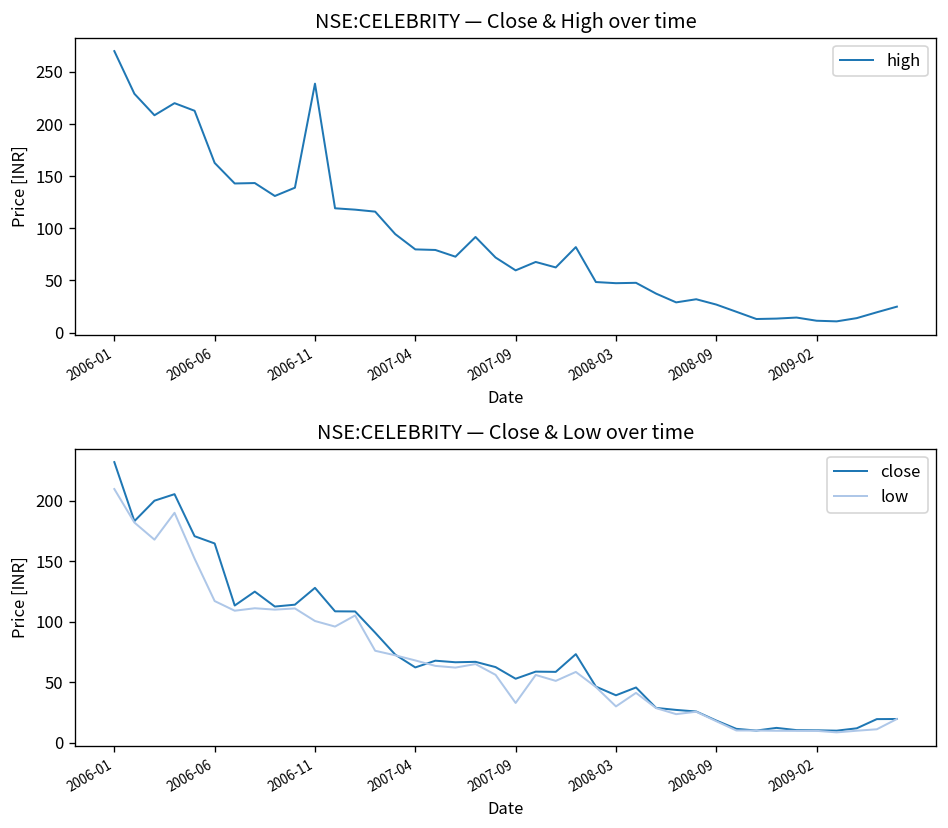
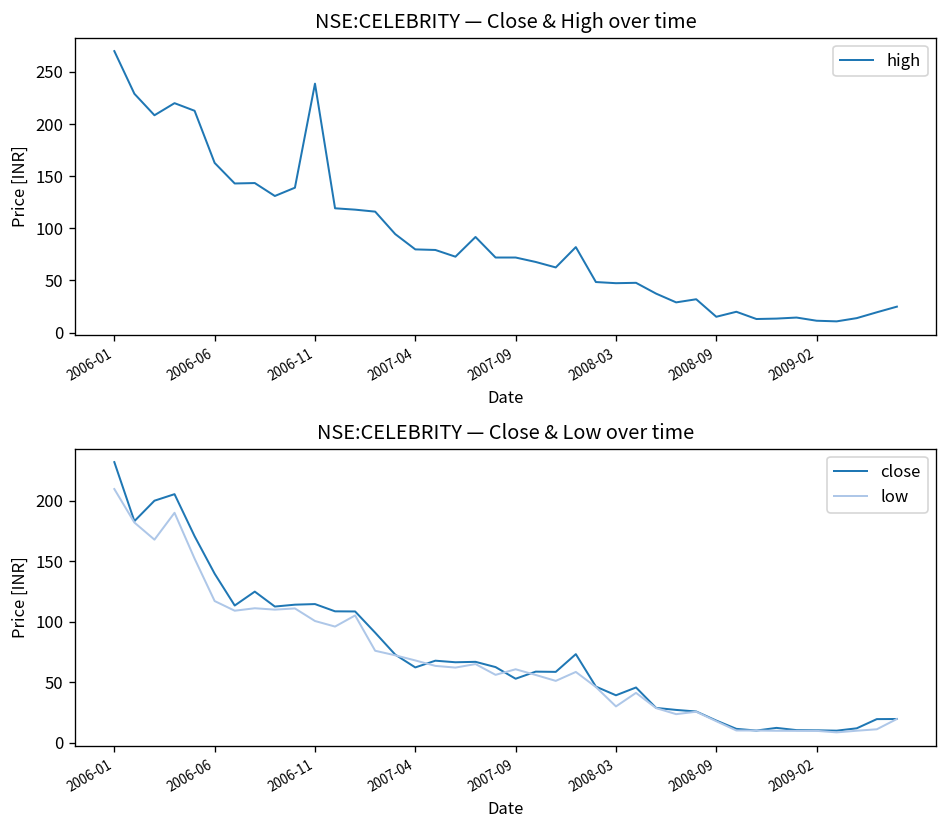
  {
    "NSE:CELEBRITY — Close & High over time": {
      "2006-01": 270,
      "2006-06": 160,
      "2006-11": 240,
      "2007-04": 80,
-     "2007-09": 60,
+     "2007-09": 70,
      "2008-03": 50,
-     "2008-09": 30,
+     "2008-09": 20,
      "2009-02": 10
    },
    "NSE:CELEBRITY — Close & Low over time": {
      "close": {
        "2006-01": 232,
-       "2006-06": 165,
-       "2006-11": 128,
+       "2006-06": 140,
+       "2006-11": 115,
        "2007-04": 62,
        "2007-09": 53,
        "2008-03": 39
      },
      "low": {
        "2006-01": 210,
        "2006-06": 117,
        "2006-11": 101,
        "2007-04": 68,
-       "2007-09": 33,
+       "2007-09": 61,
        "2008-03": 30
      }
    }
  }
